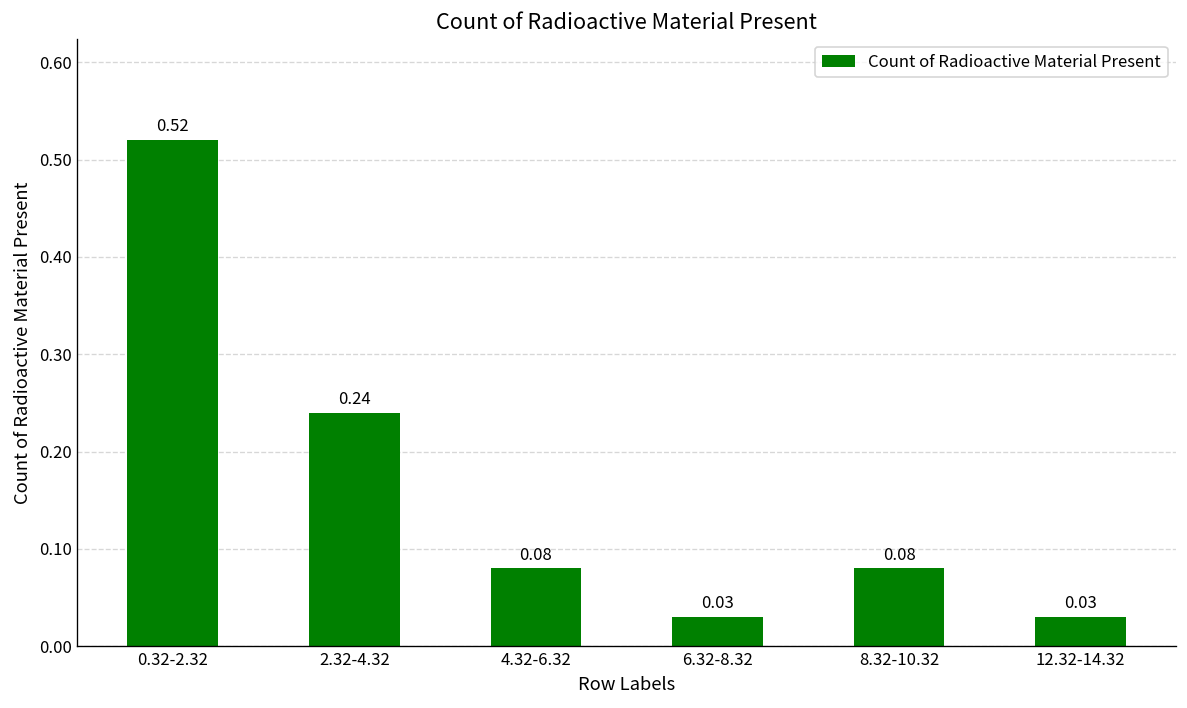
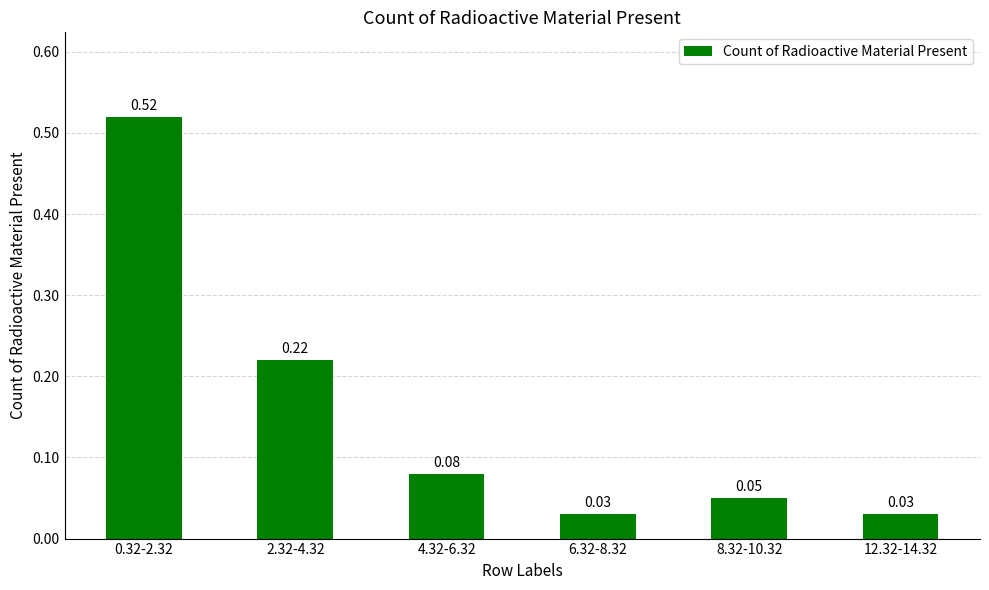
  {
    "0.32-2.32": 0.52,
-   "2.32-4.32": 0.24,
+   "2.32-4.32": 0.22,
    "4.32-6.32": 0.08,
    "6.32-8.32": 0.03,
-   "8.32-10.32": 0.08,
+   "8.32-10.32": 0.05,
    "12.32-14.32": 0.03
  }
